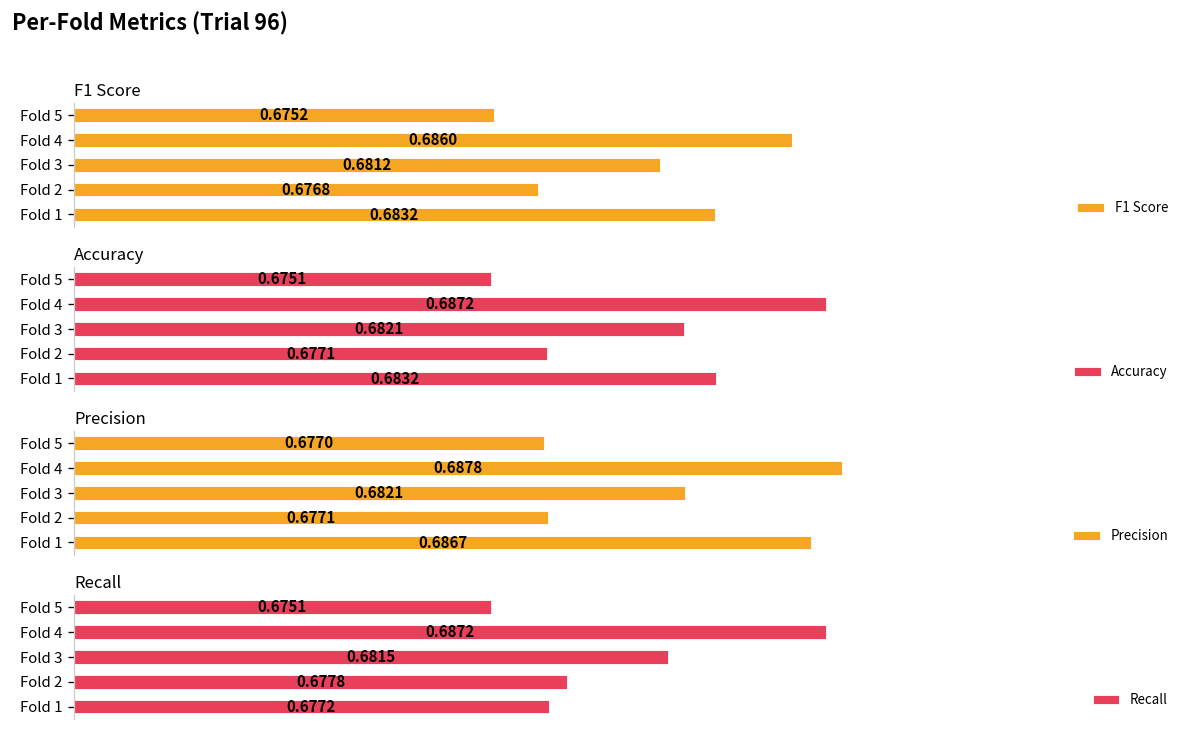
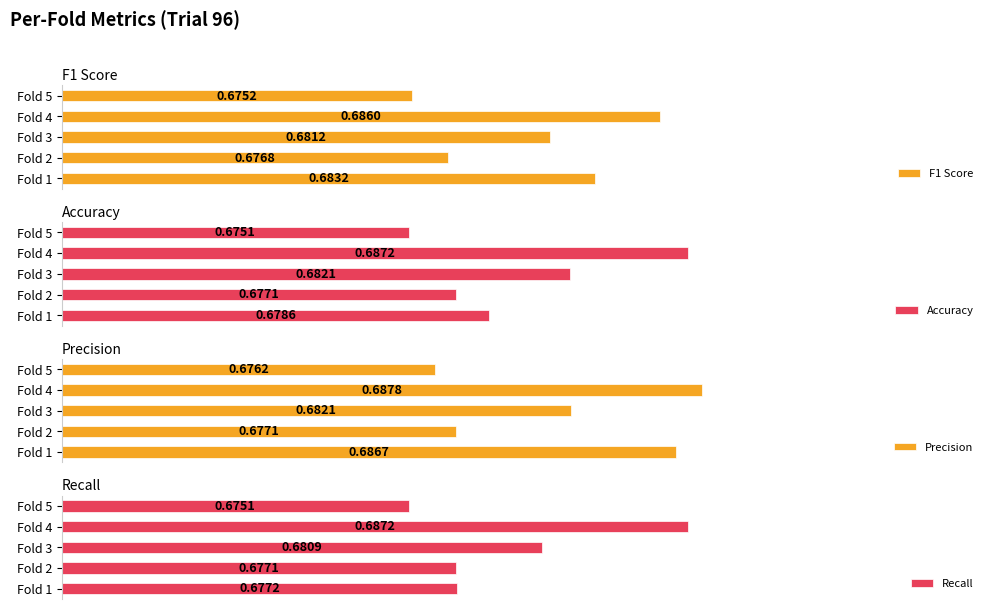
  {
    "F1 Score": {
      "Fold 5": 0.6752,
      "Fold 4": 0.6860,
      "Fold 3": 0.6812,
      "Fold 2": 0.6768,
      "Fold 1": 0.6832
    },
    "Accuracy": {
      "Fold 5": 0.6751,
      "Fold 4": 0.6872,
      "Fold 3": 0.6821,
      "Fold 2": 0.6771,
-     "Fold 1": 0.6832
+     "Fold 1": 0.6786
    },
    "Precision": {
-     "Fold 5": 0.6770,
+     "Fold 5": 0.6762,
      "Fold 4": 0.6878,
      "Fold 3": 0.6821,
      "Fold 2": 0.6771,
      "Fold 1": 0.6867
    },
    "Recall": {
      "Fold 5": 0.6751,
      "Fold 4": 0.6872,
-     "Fold 3": 0.6815,
-     "Fold 2": 0.6778,
+     "Fold 3": 0.6809,
+     "Fold 2": 0.6771,
      "Fold 1": 0.6772
    }
  }
